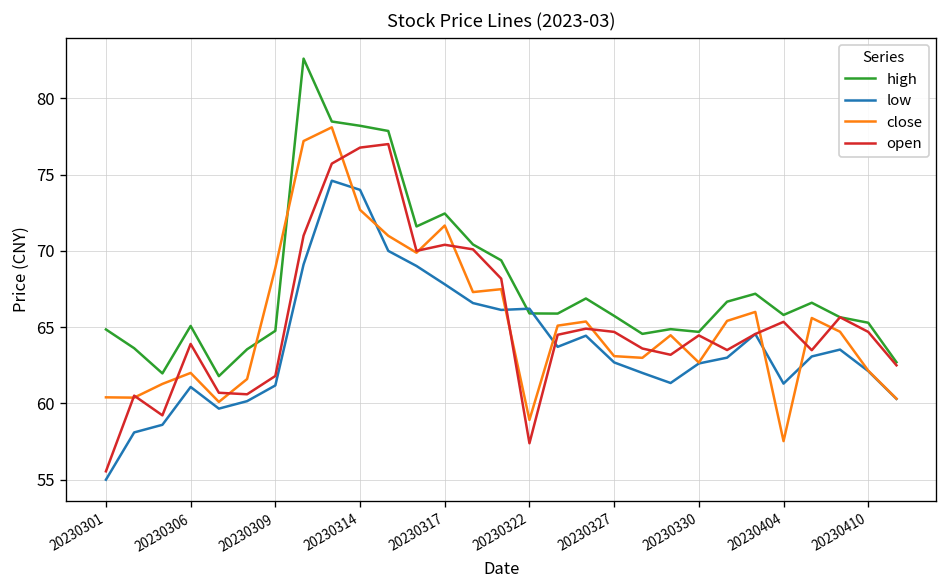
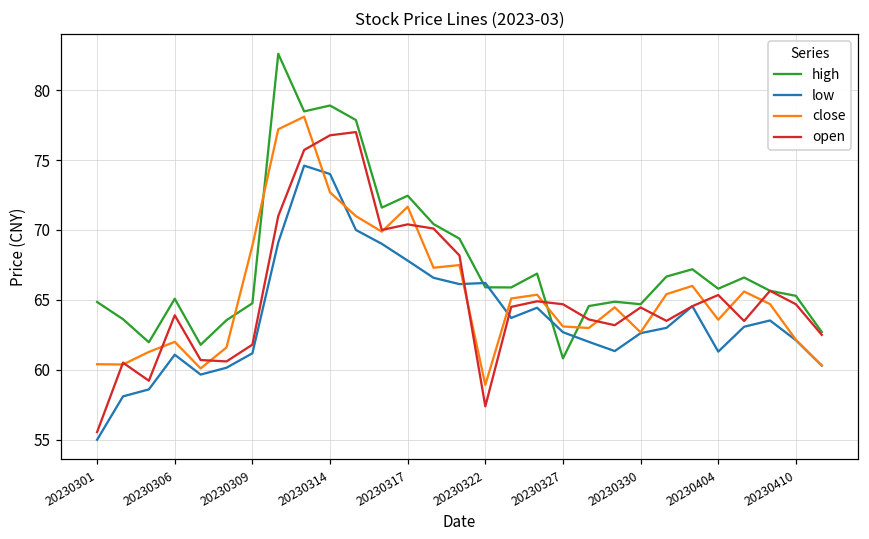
  {
    "high": {
      "20230301": 64.9,
      "20230306": 65.1,
      "20230309": 64.8,
-     "20230314": 78.2,
+     "20230314": 78.9,
      "20230317": 72.5,
      "20230322": 65.9,
-     "20230327": 65.7,
+     "20230327": 60.8,
      "20230330": 64.7,
      "20230404": 65.8,
      "20230410": 65.3
    },
    "low": {
      "20230301": 55.0,
      "20230306": 61.1,
      "20230309": 61.2,
      "20230314": 74.0,
      "20230317": 67.8,
      "20230322": 66.2,
      "20230327": 62.7,
      "20230404": 61.3
    },
    "close": {
      "20230301": 60.4,
      "20230306": 62.0,
      "20230309": 68.9,
      "20230314": 72.7,
      "20230317": 71.7,
      "20230322": 58.9,
      "20230327": 63.1,
-     "20230404": 57.5
+     "20230404": 63.6
    },
    "open": {
      "20230301": 55.6,
      "20230306": 63.9,
      "20230309": 61.8,
      "20230314": 76.8,
      "20230317": 70.4,
      "20230322": 57.4,
      "20230327": 64.7,
      "20230330": 64.5,
      "20230404": 65.4,
      "20230410": 64.7
    }
  }
